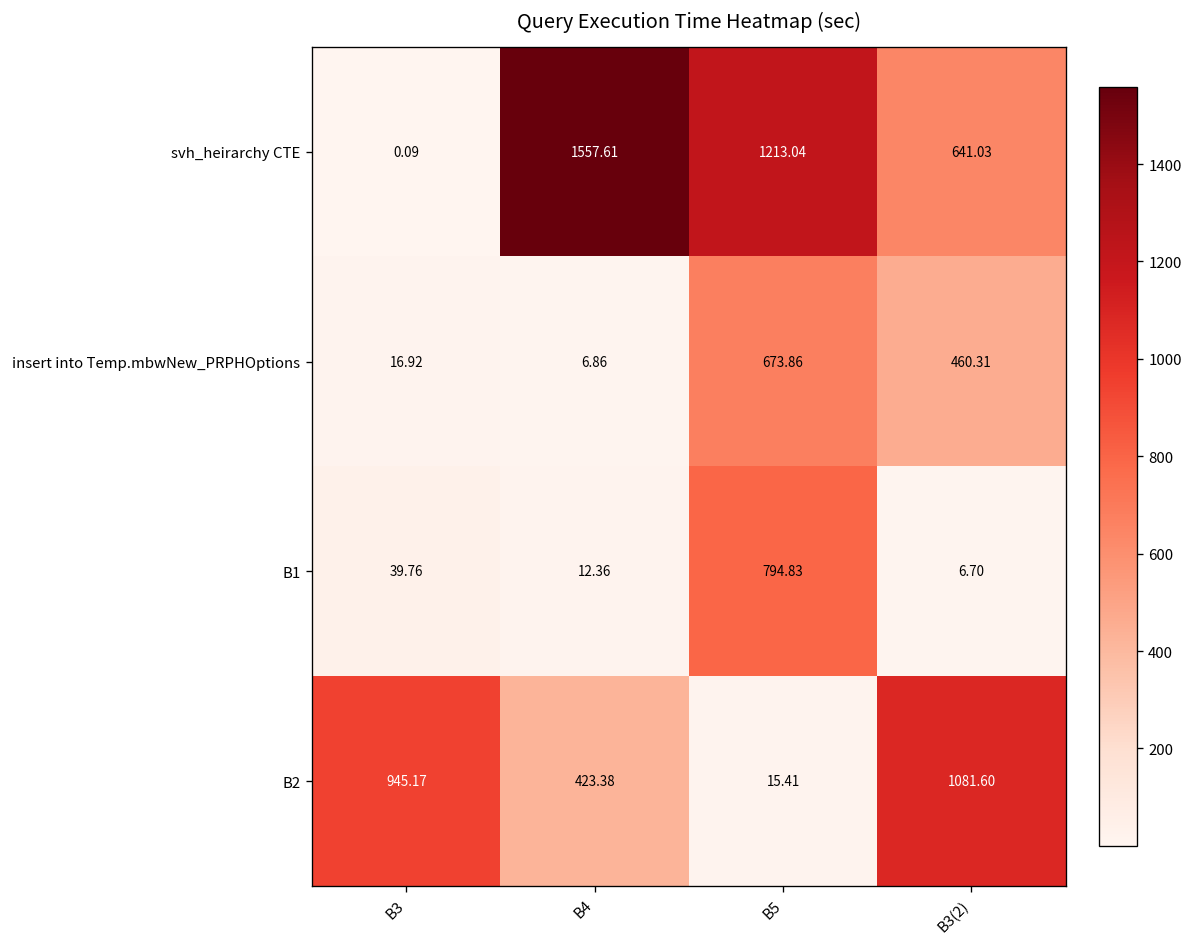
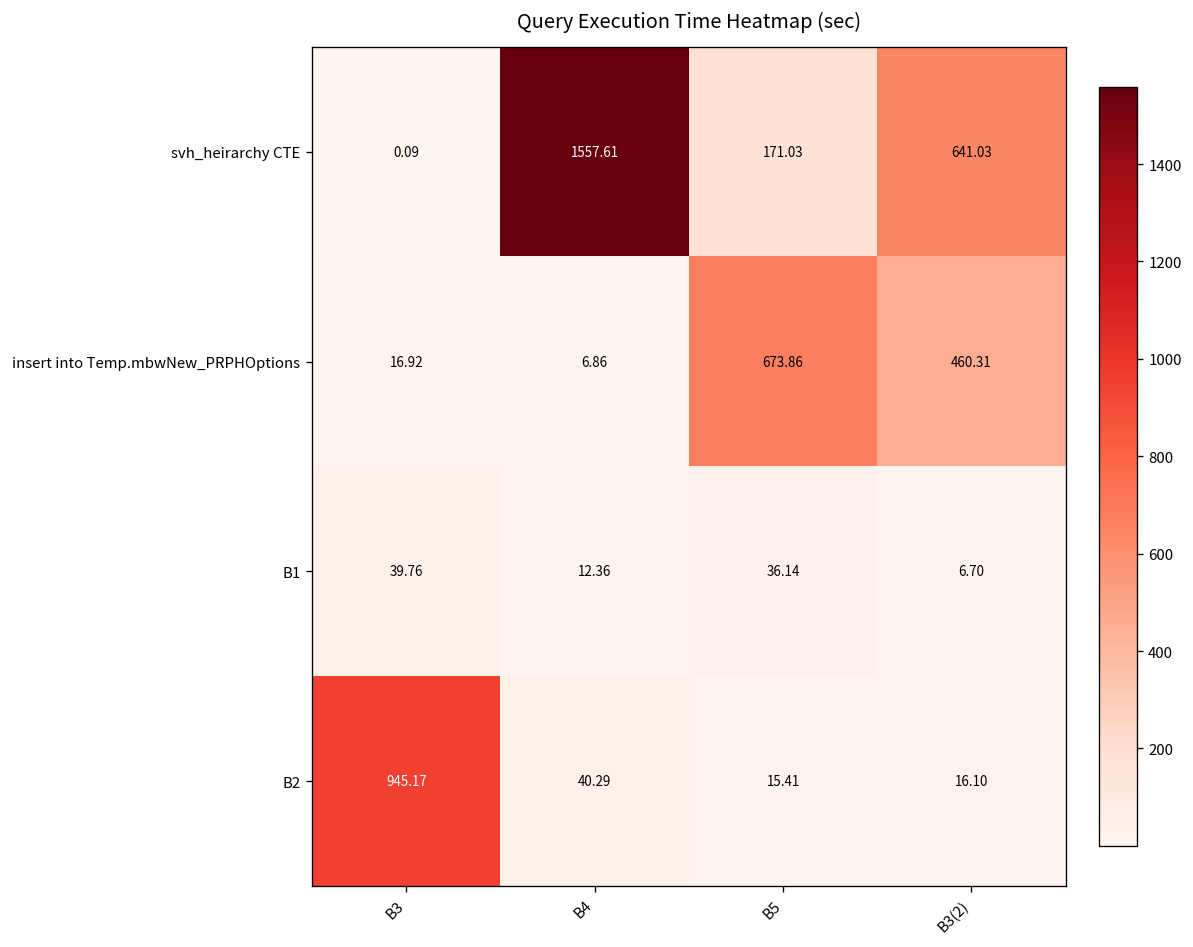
  {
    "svh_heirarchy CTE": {
      "B3": 0.09,
      "B4": 1557.61,
-     "B5": 1213.04,
+     "B5": 171.03,
      "B3(2)": 641.03
    },
    "insert into Temp.mbwNew_PRPHOptions": {
      "B3": 16.92,
      "B4": 6.86,
      "B5": 673.86,
      "B3(2)": 460.31
    },
    "B1": {
      "B3": 39.76,
      "B4": 12.36,
-     "B5": 794.83,
+     "B5": 36.14,
      "B3(2)": 6.70
    },
    "B2": {
      "B3": 945.17,
-     "B4": 423.38,
+     "B4": 40.29,
      "B5": 15.41,
-     "B3(2)": 1081.60
+     "B3(2)": 16.10
    }
  }
